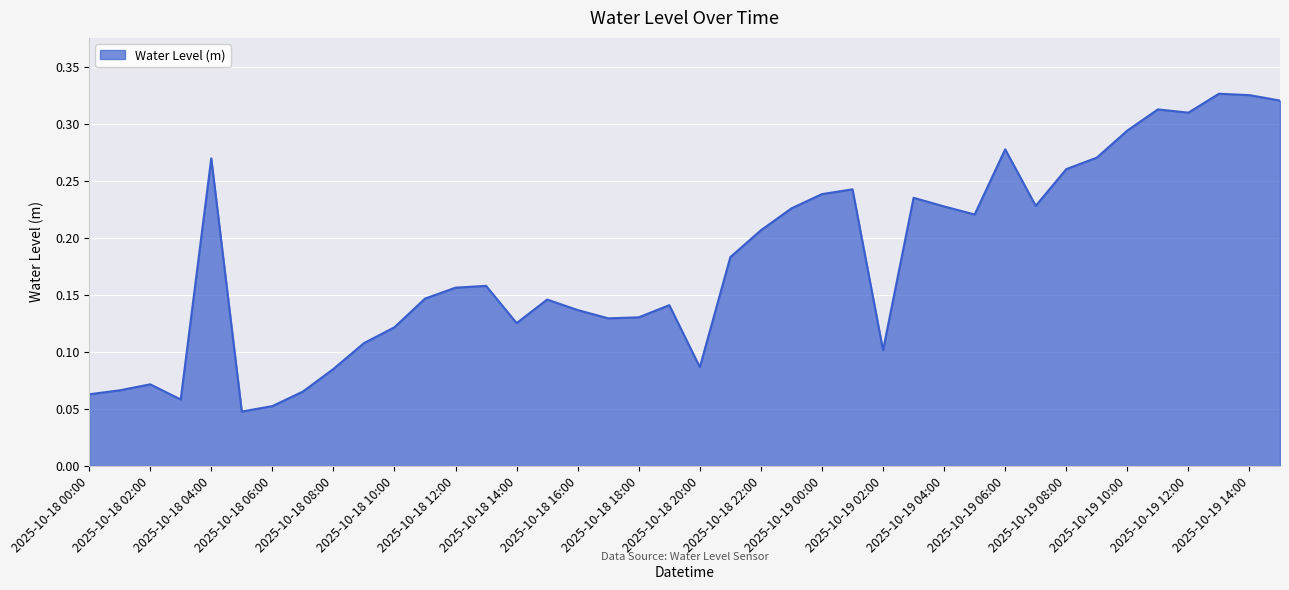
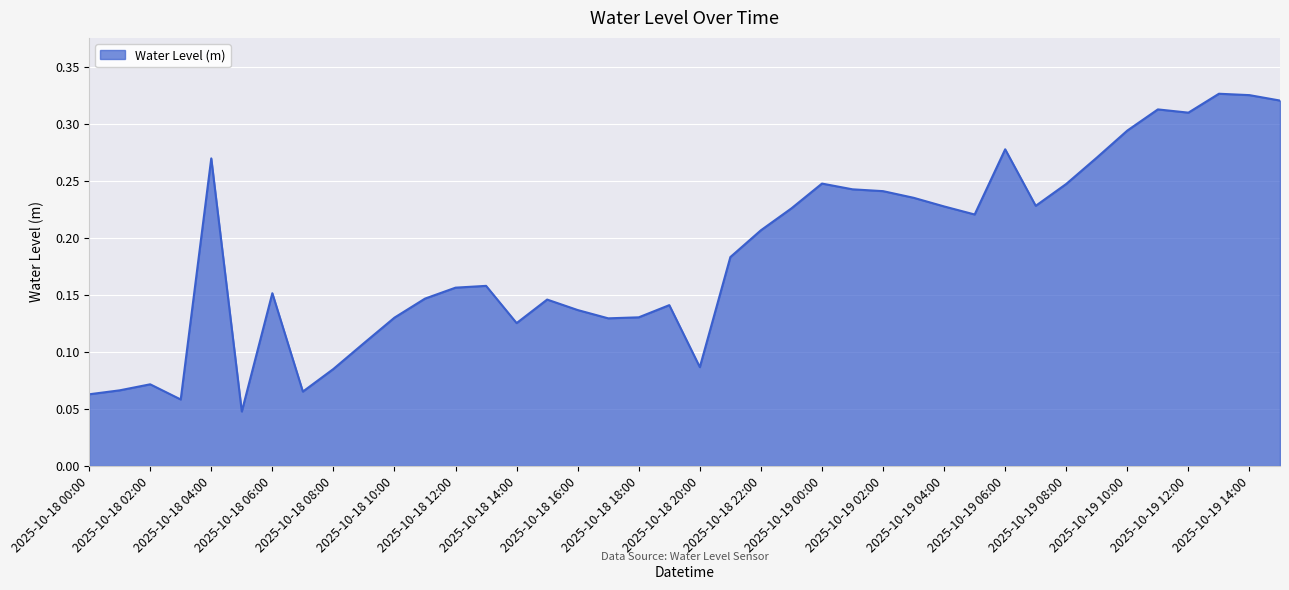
  {
    "2025-10-18 00:00": 0.063,
    "2025-10-18 02:00": 0.072,
    "2025-10-18 04:00": 0.270,
-   "2025-10-18 06:00": 0.053,
+   "2025-10-18 06:00": 0.152,
    "2025-10-18 08:00": 0.085,
-   "2025-10-18 10:00": 0.122,
+   "2025-10-18 10:00": 0.130,
    "2025-10-18 12:00": 0.157,
    "2025-10-18 14:00": 0.125,
    "2025-10-18 16:00": 0.137,
    "2025-10-18 18:00": 0.131,
    "2025-10-18 20:00": 0.087,
    "2025-10-18 22:00": 0.207,
-   "2025-10-19 00:00": 0.239,
-   "2025-10-19 02:00": 0.102,
+   "2025-10-19 00:00": 0.248,
+   "2025-10-19 02:00": 0.241,
    "2025-10-19 04:00": 0.228,
    "2025-10-19 06:00": 0.278,
-   "2025-10-19 08:00": 0.261,
+   "2025-10-19 08:00": 0.248,
    "2025-10-19 10:00": 0.294,
    "2025-10-19 12:00": 0.310,
    "2025-10-19 14:00": 0.326
  }
